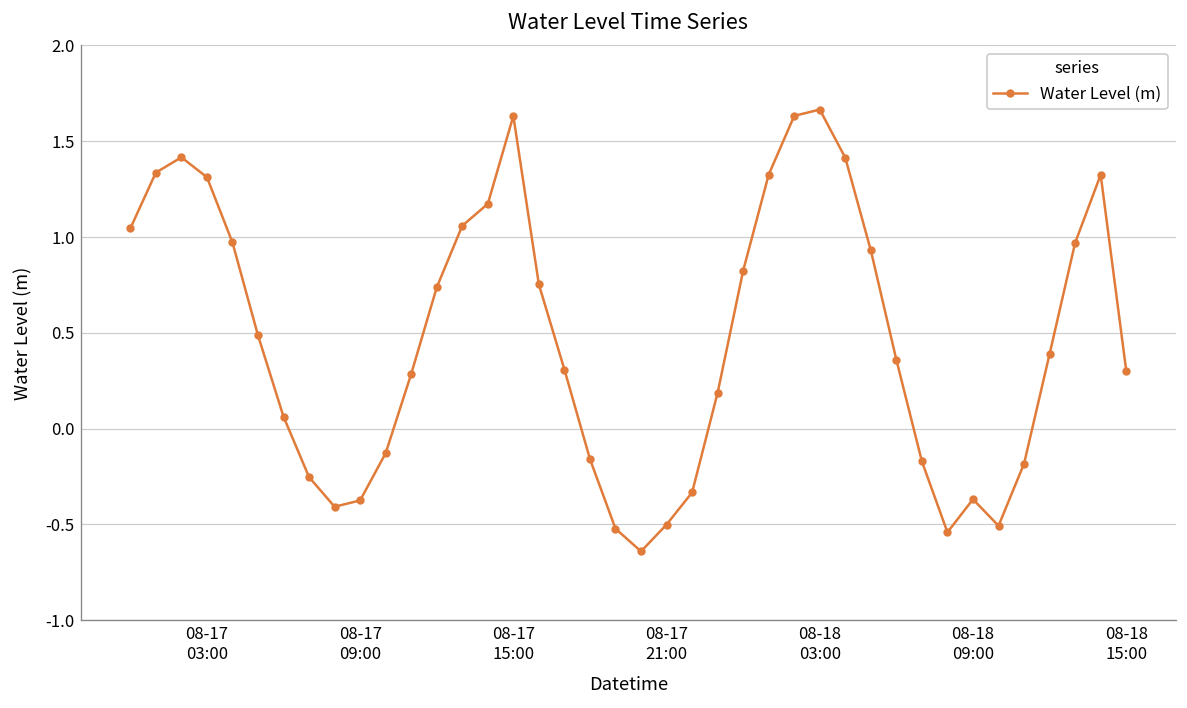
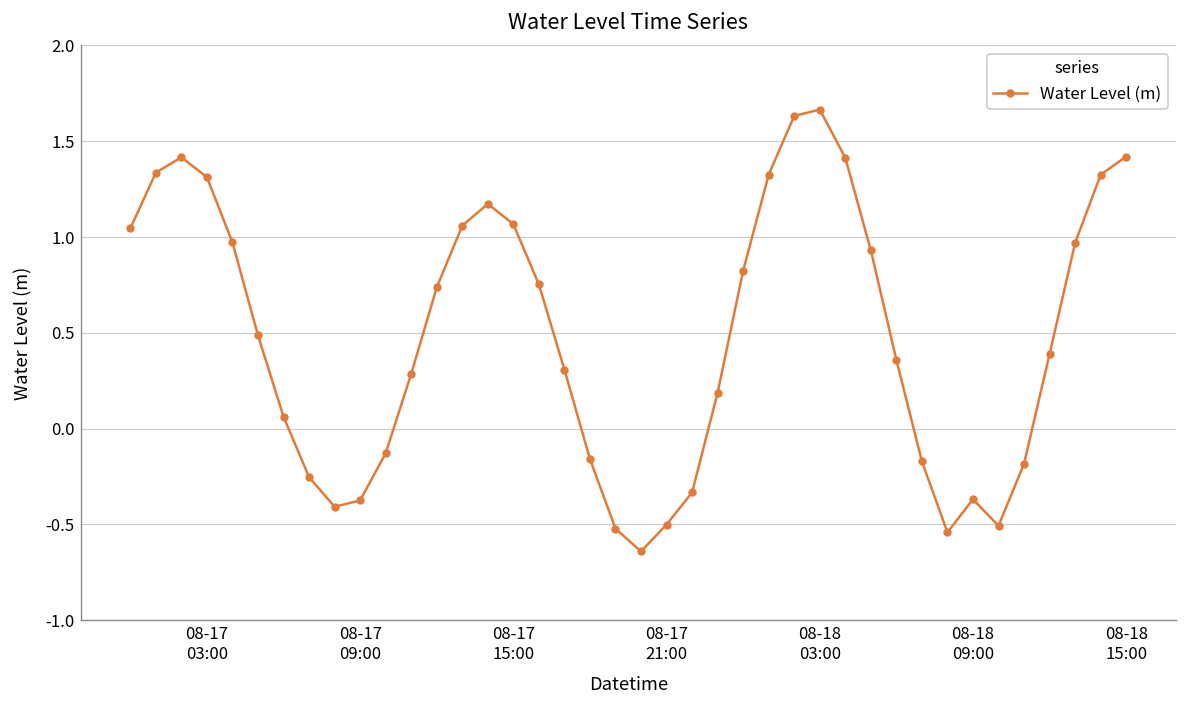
  {
    "08-17 03:00": 1.31,
    "08-17 09:00": -0.37,
-   "08-17 15:00": 1.63,
+   "08-17 15:00": 1.07,
    "08-17 21:00": -0.50,
    "08-18 03:00": 1.67,
    "08-18 09:00": -0.37,
-   "08-18 15:00": 0.30
+   "08-18 15:00": 1.42
  }
